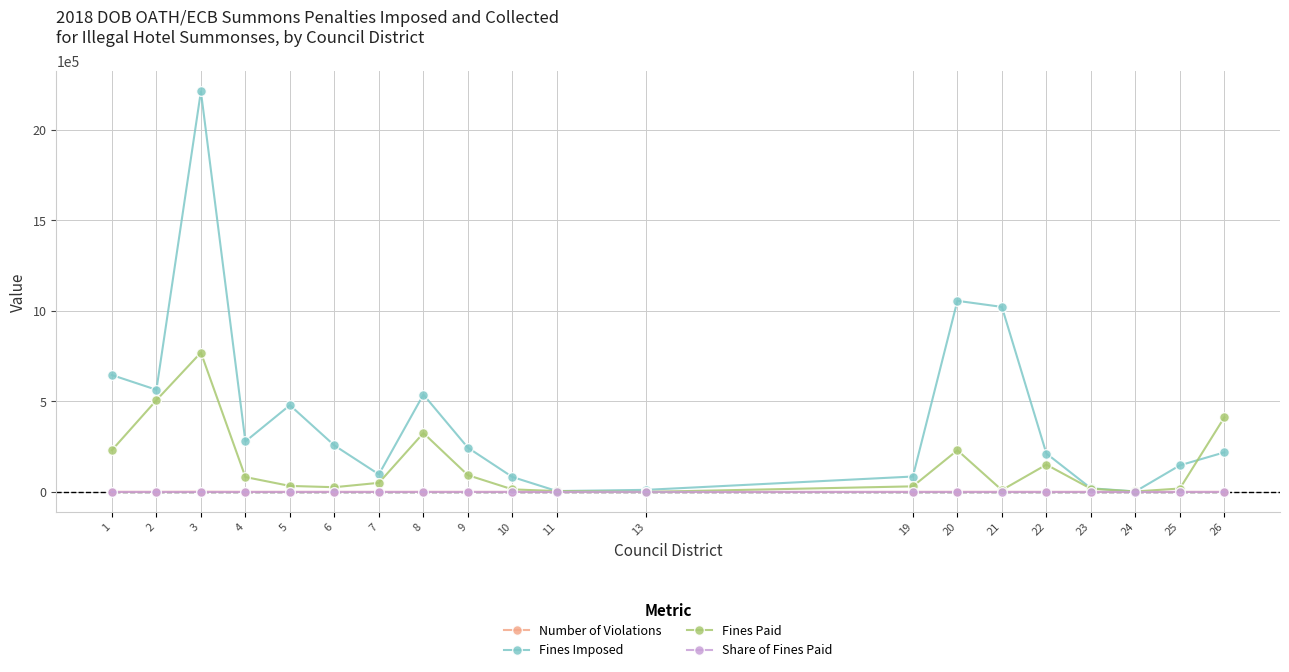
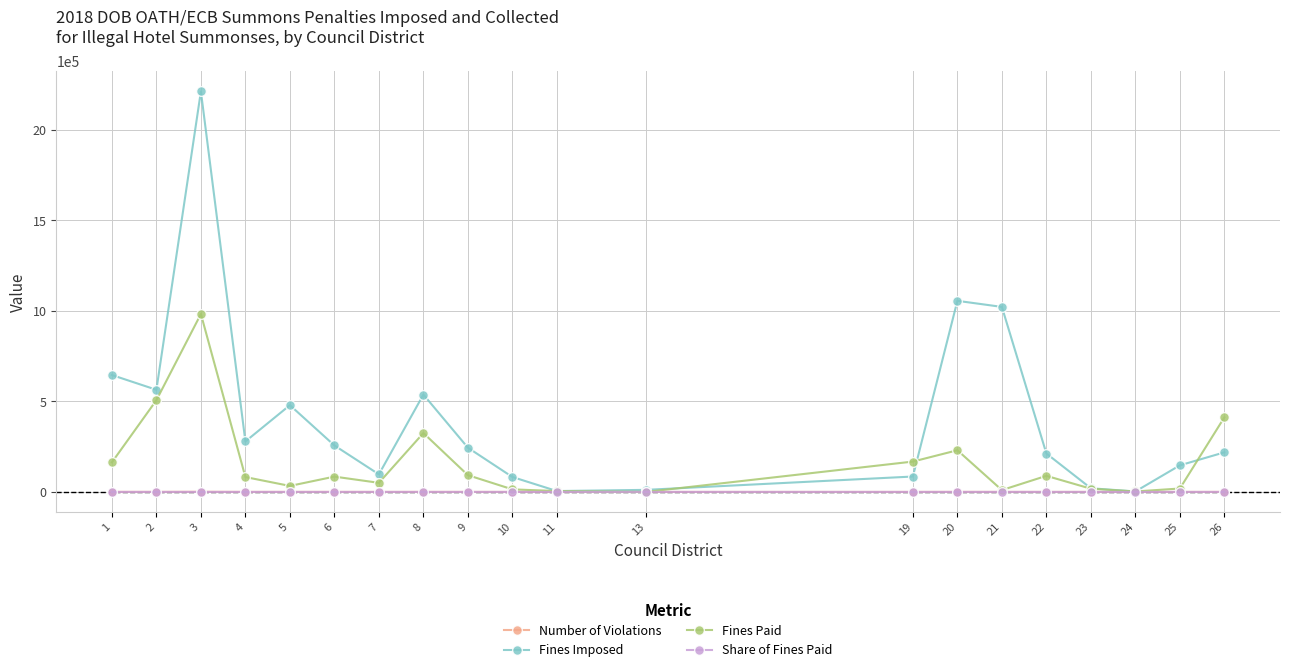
  {
    "Share of Fines Paid": {
      "1": 0,
      "2": 0,
      "3": 0,
      "4": 0,
      "5": 0,
      "6": 0,
      "7": 0,
      "8": 0,
      "9": 0,
      "10": 0,
      "19": 0,
      "20": 0,
      "22": 0,
      "23": 0,
      "25": 0,
      "26": 0
    },
    "Fines Imposed": {
      "1": 650000,
      "2": 560000,
      "3": 2210000,
      "4": 280000,
      "5": 480000,
      "6": 260000,
      "7": 100000,
      "8": 540000,
      "9": 240000,
      "10": 80000,
      "19": 90000,
      "20": 1060000,
      "21": 1020000,
      "22": 210000,
      "25": 150000,
      "26": 220000
    },
    "Fines Paid": {
-     "1": 230000,
+     "1": 160000,
      "2": 510000,
-     "3": 770000,
+     "3": 980000,
      "4": 80000,
      "5": 30000,
-     "6": 30000,
+     "6": 80000,
      "7": 50000,
      "8": 330000,
      "9": 90000,
      "10": 10000,
-     "19": 30000,
+     "19": 170000,
      "20": 230000,
-     "22": 150000,
+     "22": 90000,
      "25": 20000,
      "26": 410000
    }
  }
